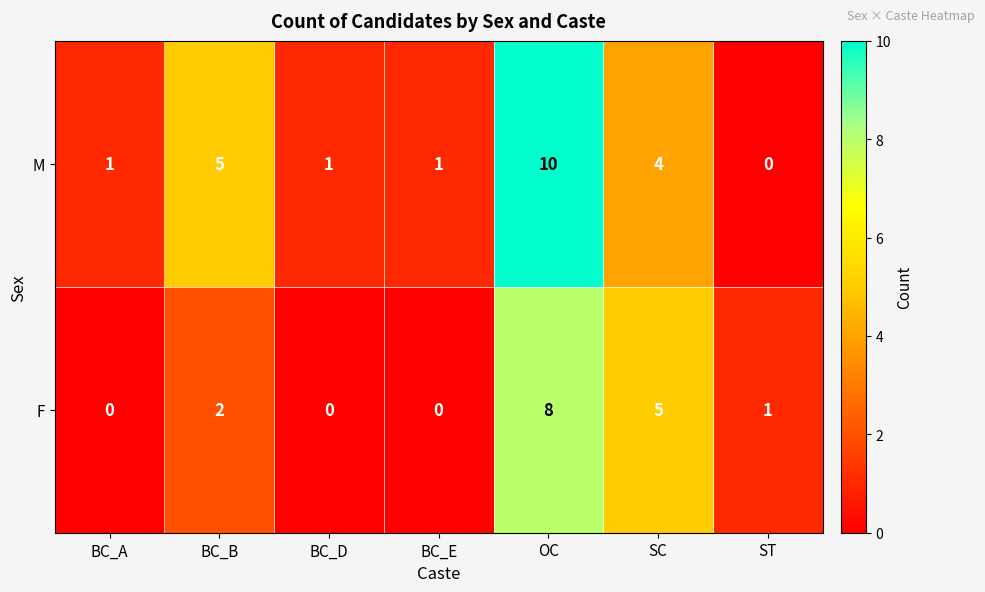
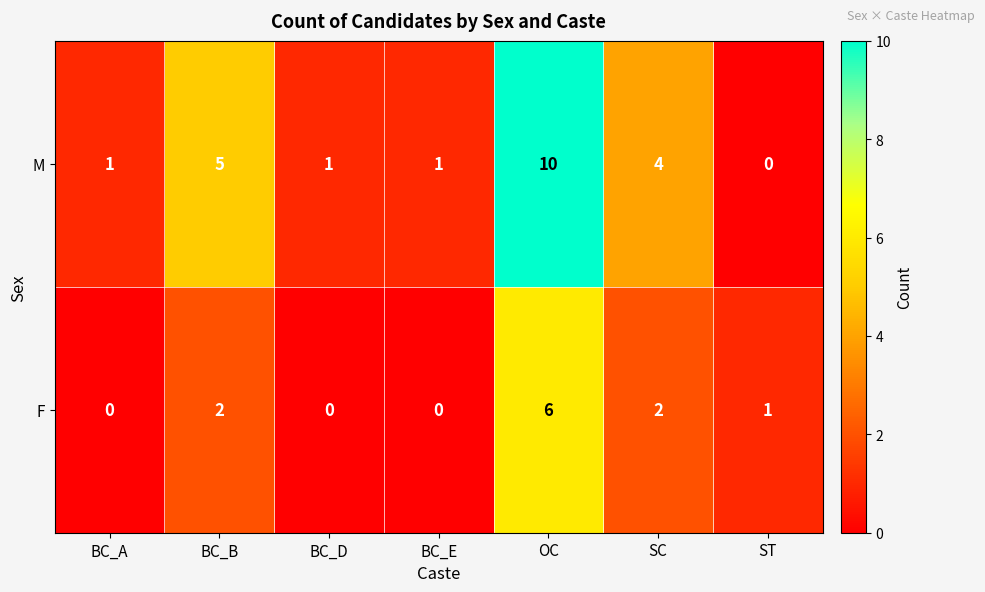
  {
    "M": {
      "BC_A": 1,
      "BC_B": 5,
      "BC_D": 1,
      "BC_E": 1,
      "OC": 10,
      "SC": 4,
      "ST": 0
    },
    "F": {
      "BC_A": 0,
      "BC_B": 2,
      "BC_D": 0,
      "BC_E": 0,
-     "OC": 8,
-     "SC": 5,
+     "OC": 6,
+     "SC": 2,
      "ST": 1
    }
  }
